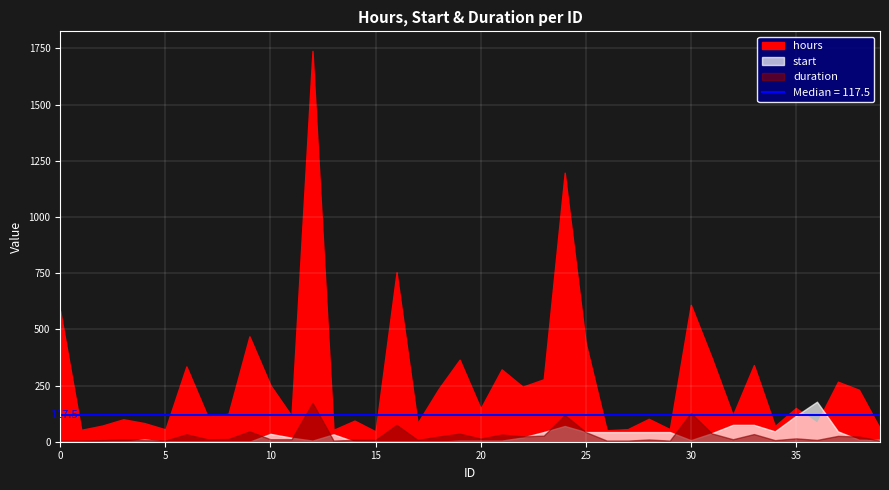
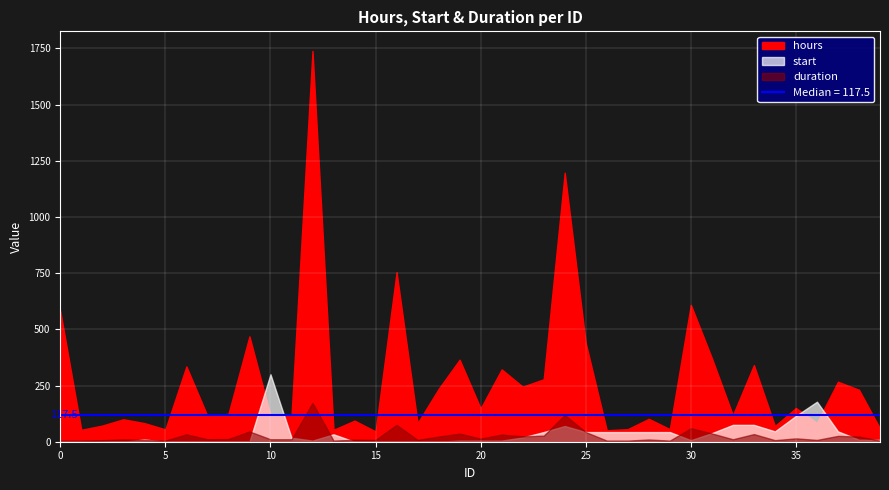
  {
    "hours": {
      "0": 580,
      "5": 60,
-     "10": 250,
+     "10": 120,
      "15": 50,
      "20": 150,
      "25": 440,
      "30": 610,
      "35": 150
    },
    "start": {
-     "10": 40,
+     "10": 300,
      "35": 120
    },
    "duration": {
-     "30": 130,
+     "30": 60,
      "35": 20
    }
  }
